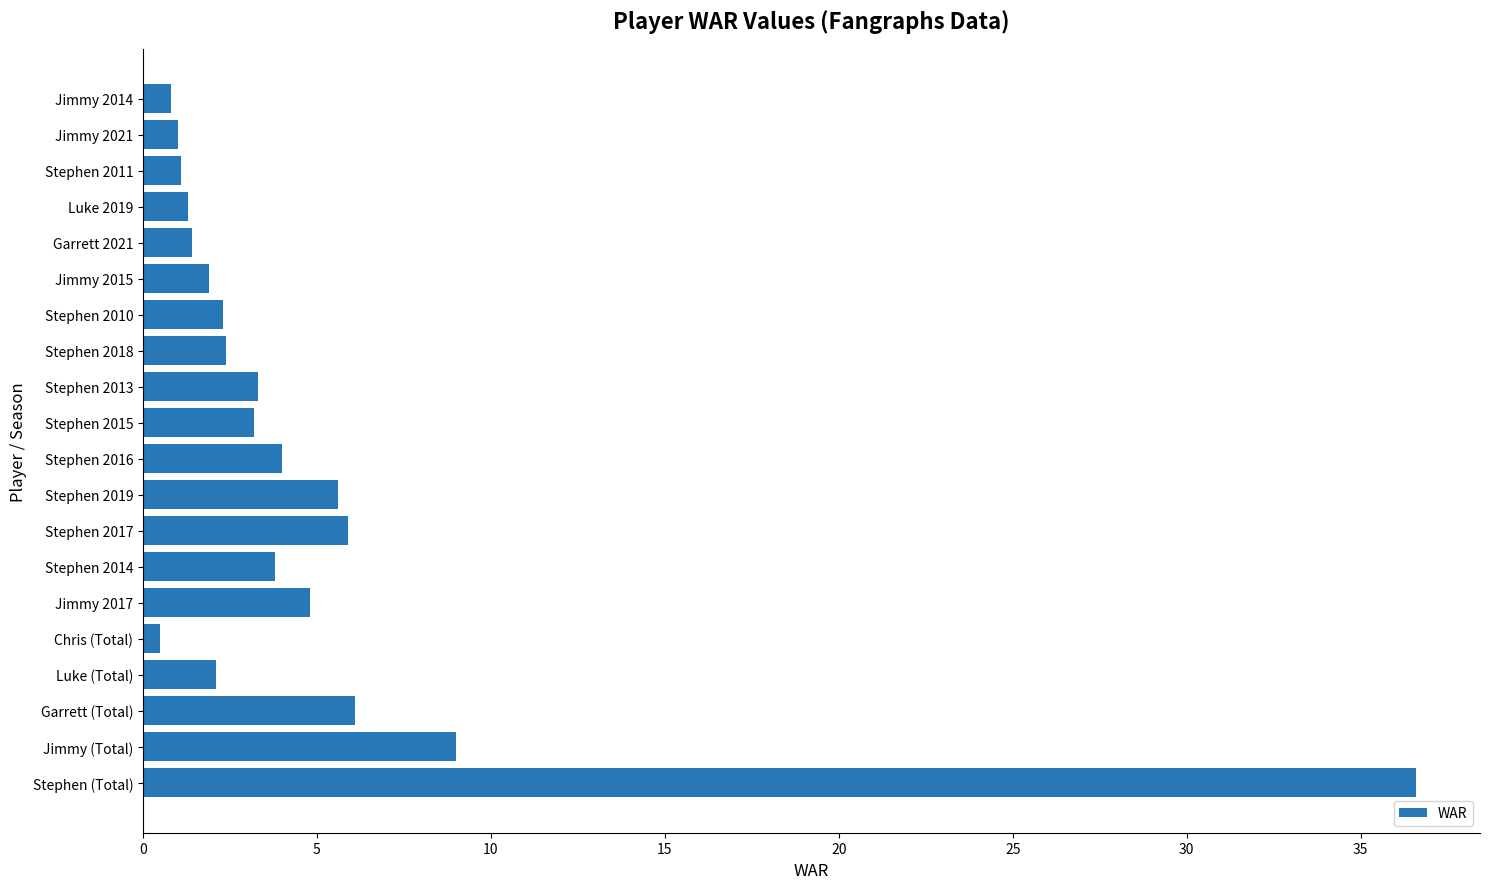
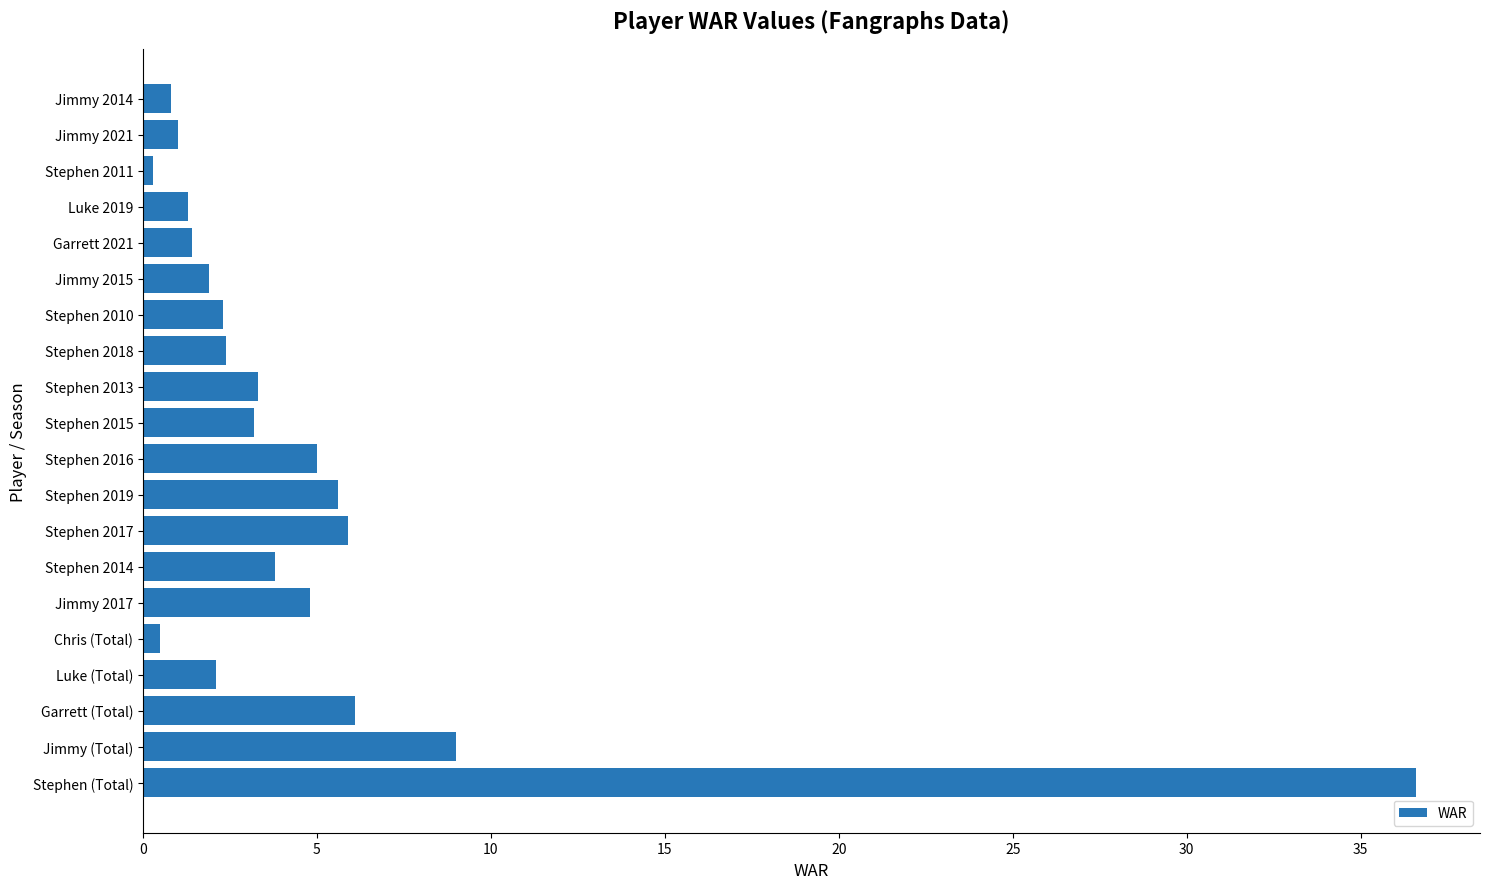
  {
    "Jimmy 2014": 0.8,
    "Jimmy 2021": 1.0,
-   "Stephen 2011": 1.1,
+   "Stephen 2011": 0.3,
    "Luke 2019": 1.3,
    "Garrett 2021": 1.4,
    "Jimmy 2015": 1.9,
    "Stephen 2010": 2.3,
    "Stephen 2018": 2.4,
    "Stephen 2013": 3.3,
    "Stephen 2015": 3.2,
-   "Stephen 2016": 4,
+   "Stephen 2016": 5,
    "Stephen 2019": 5.6,
    "Stephen 2017": 5.9,
    "Stephen 2014": 3.8,
    "Jimmy 2017": 4.8,
    "Chris (Total)": 0.5,
    "Luke (Total)": 2.1,
    "Garrett (Total)": 6.1,
    "Jimmy (Total)": 9.0,
    "Stephen (Total)": 36.6
  }
